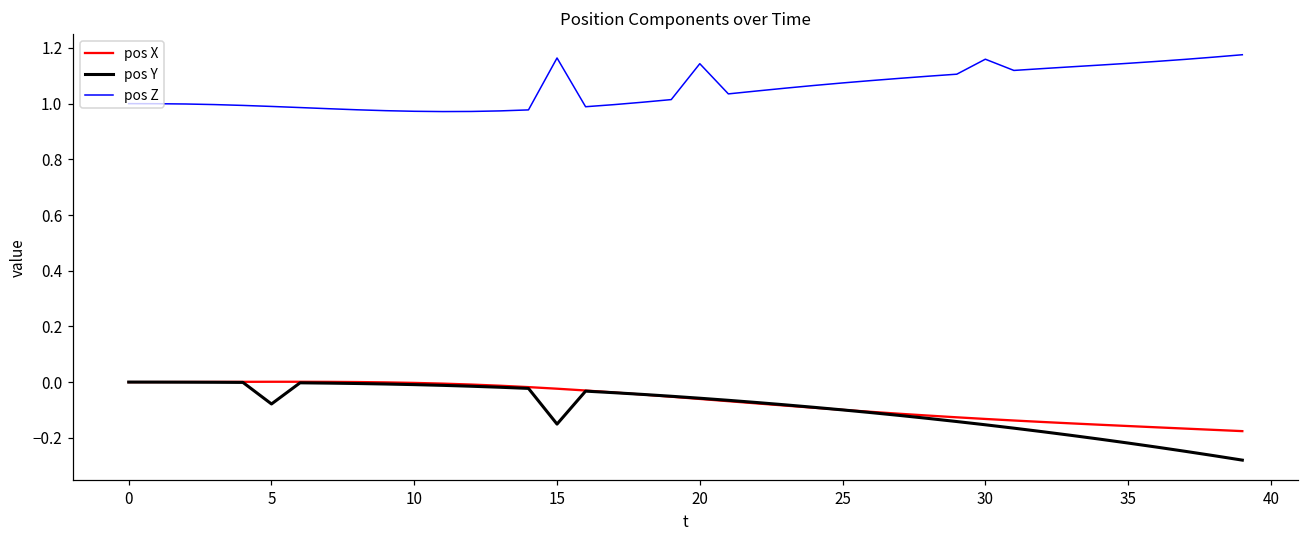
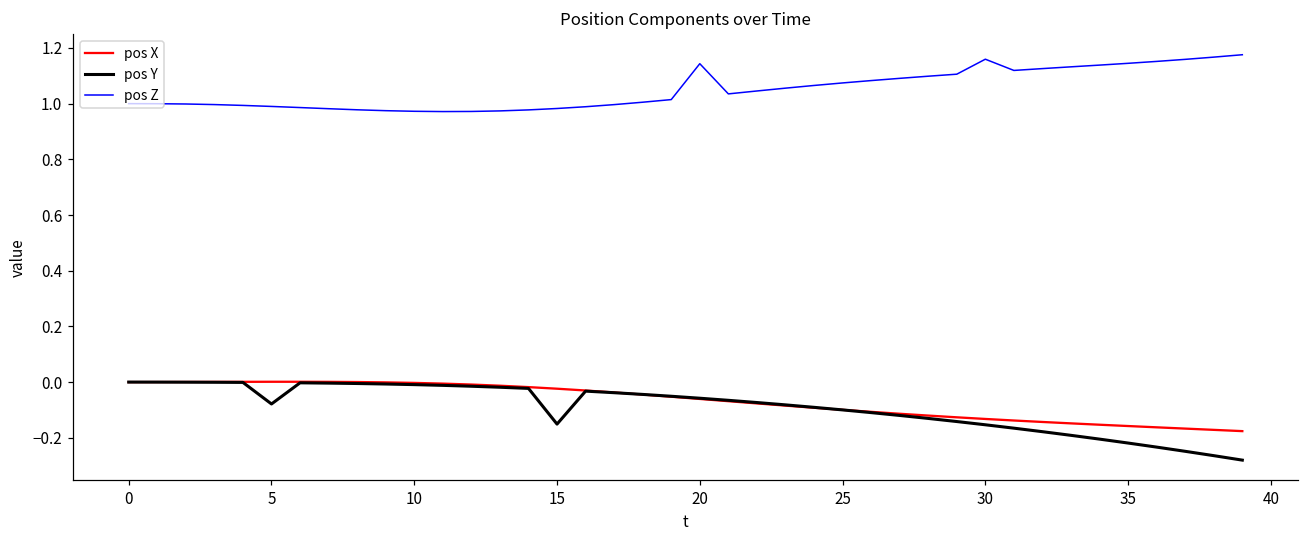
  {
    "pos X": {
      "5": 0.00,
      "15": -0.02,
      "30": -0.13,
      "35": -0.16
    },
    "pos Y": {
      "5": -0.08,
      "15": -0.15,
      "30": -0.15,
      "35": -0.22
    },
    "pos Z": {
      "5": 0.99,
      "10": 0.97,
-     "15": 1.16,
+     "15": 0.98,
      "20": 1.14,
      "25": 1.07,
      "30": 1.16,
      "35": 1.14
    }
  }
